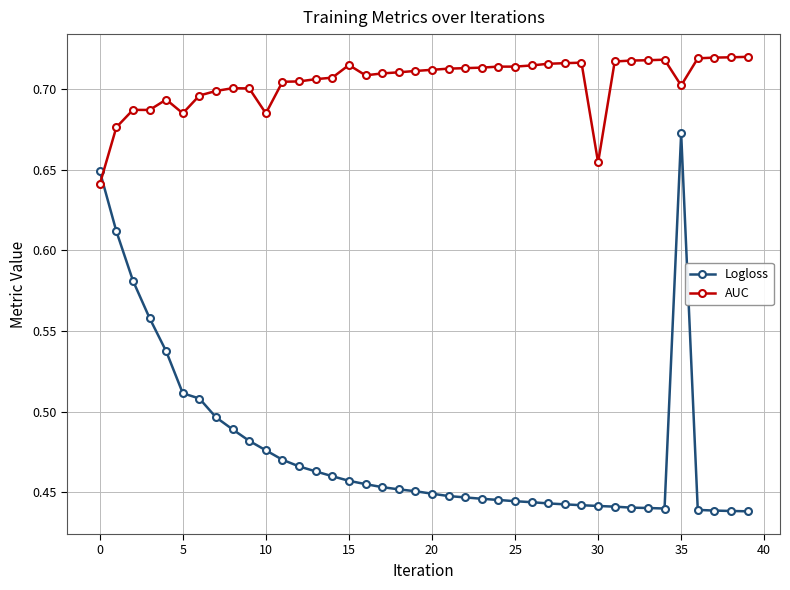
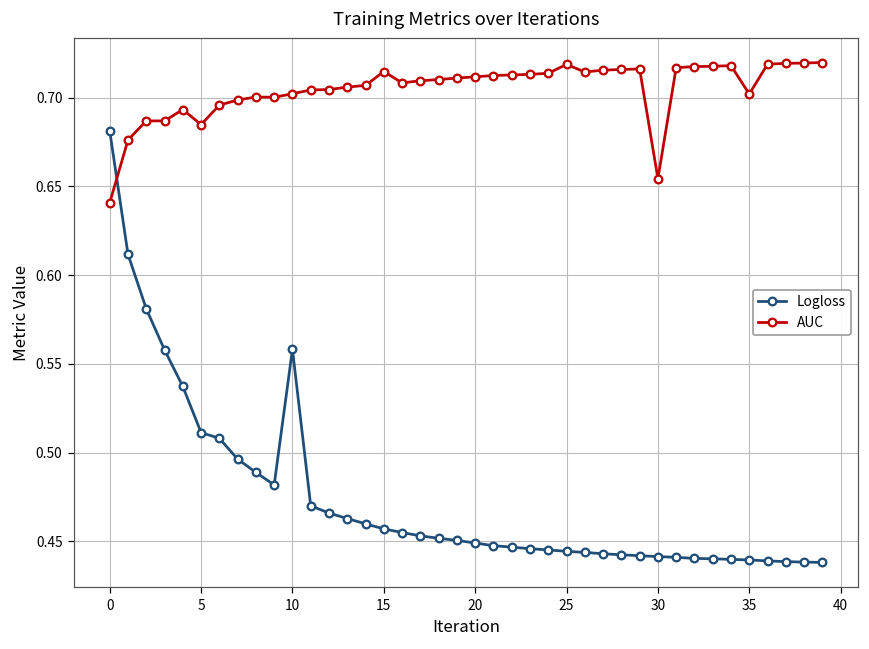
  {
    "Logloss": {
-     "0": 0.649,
+     "0": 0.681,
      "5": 0.511,
-     "10": 0.476,
+     "10": 0.558,
      "15": 0.457,
      "20": 0.449,
      "25": 0.444,
      "30": 0.441,
-     "35": 0.672
+     "35": 0.440
    },
    "AUC": {
      "0": 0.641,
      "5": 0.685,
-     "10": 0.685,
+     "10": 0.702,
      "15": 0.715,
      "20": 0.712,
-     "25": 0.714,
+     "25": 0.719,
      "30": 0.654,
      "35": 0.702
    }
  }
